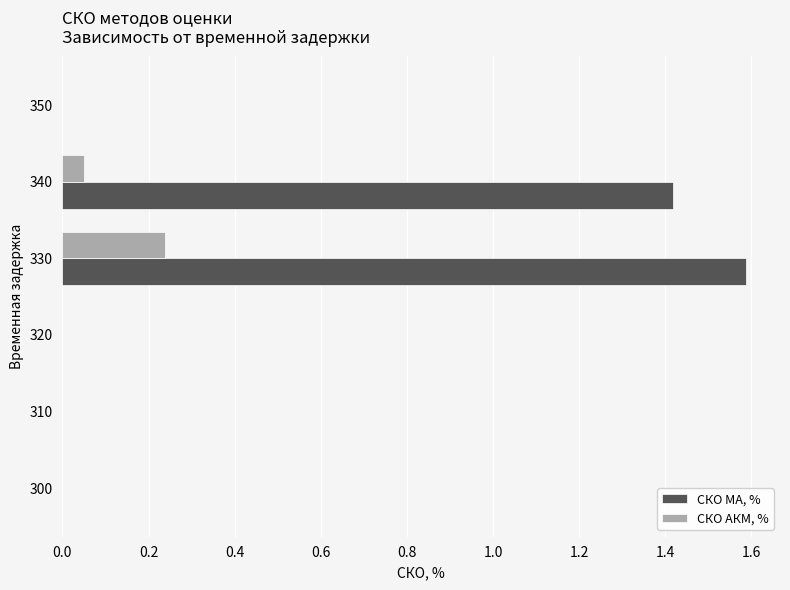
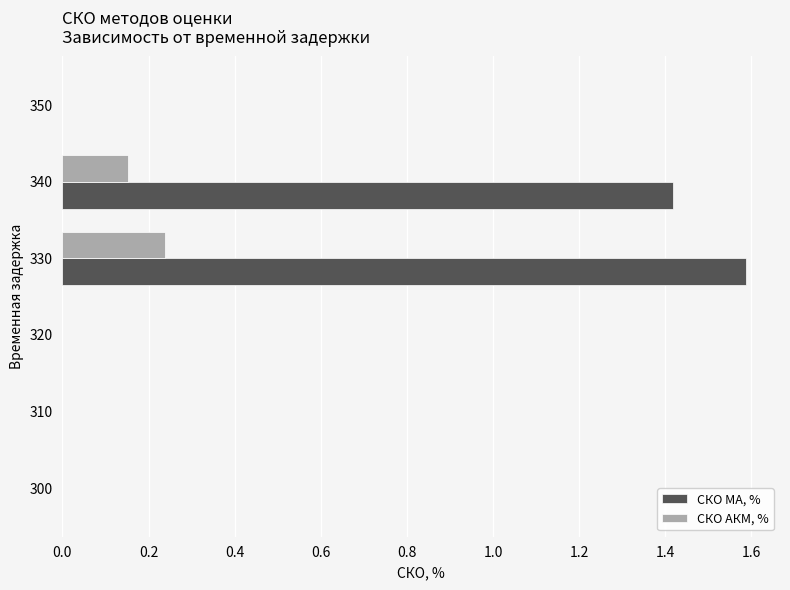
  {
    "СКО МА, %": {
      "350": 0.00,
      "340": 1.42,
      "330": 1.59,
      "320": 0.00,
      "310": 0.00,
      "300": 0.00
    },
    "СКО АКМ, %": {
      "350": 0.00,
-     "340": 0.05,
+     "340": 0.15,
      "330": 0.24,
      "320": 0.00,
      "310": 0.00,
      "300": 0.00
    }
  }
